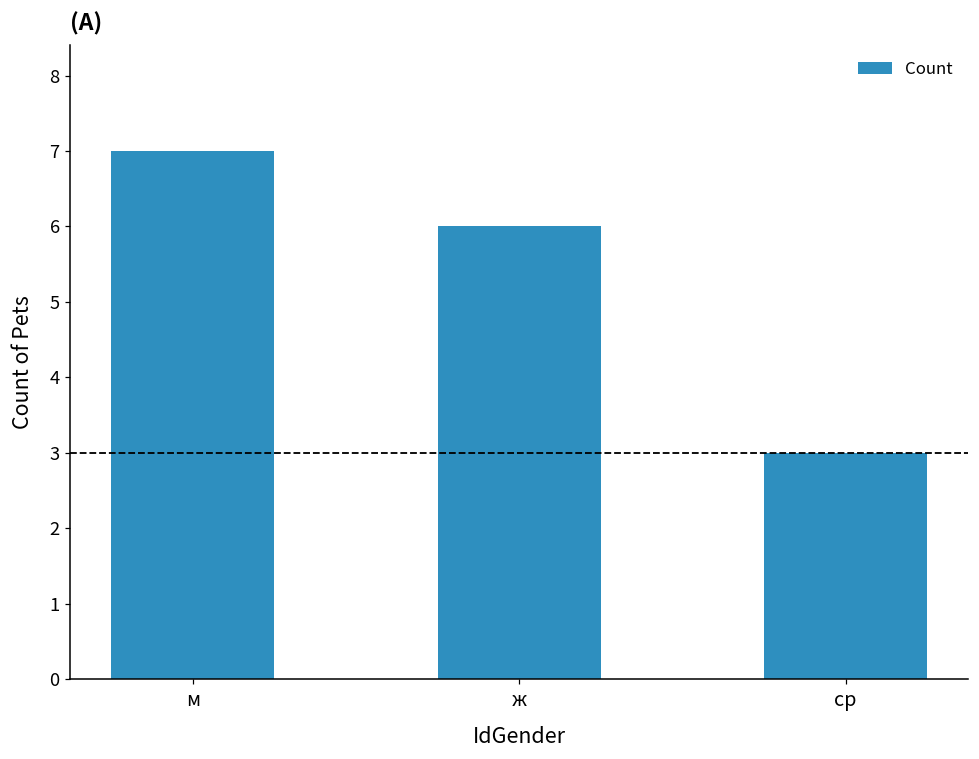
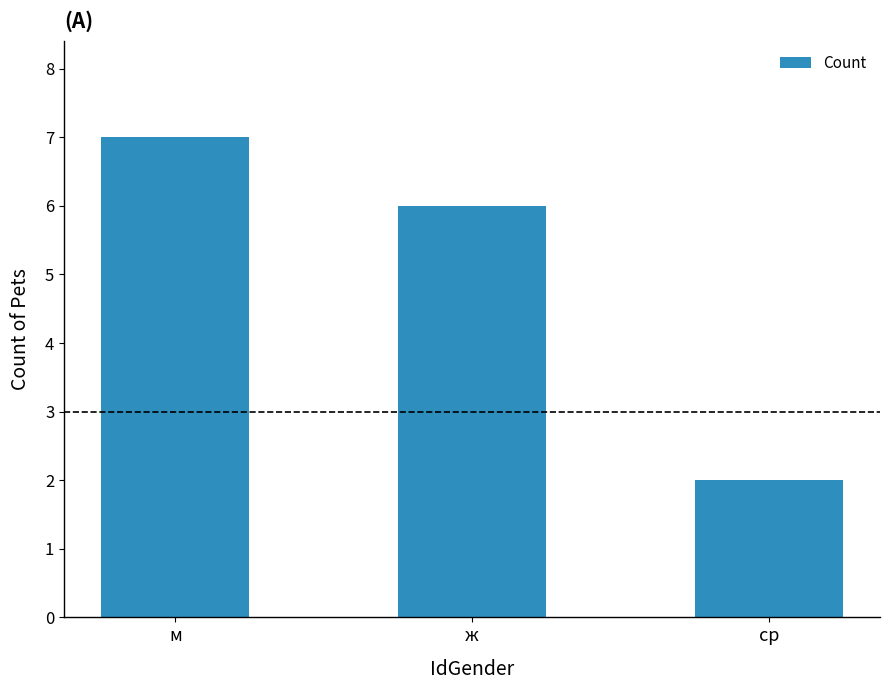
  {
    "м": 7,
    "ж": 6,
-   "ср": 3
+   "ср": 2
  }
